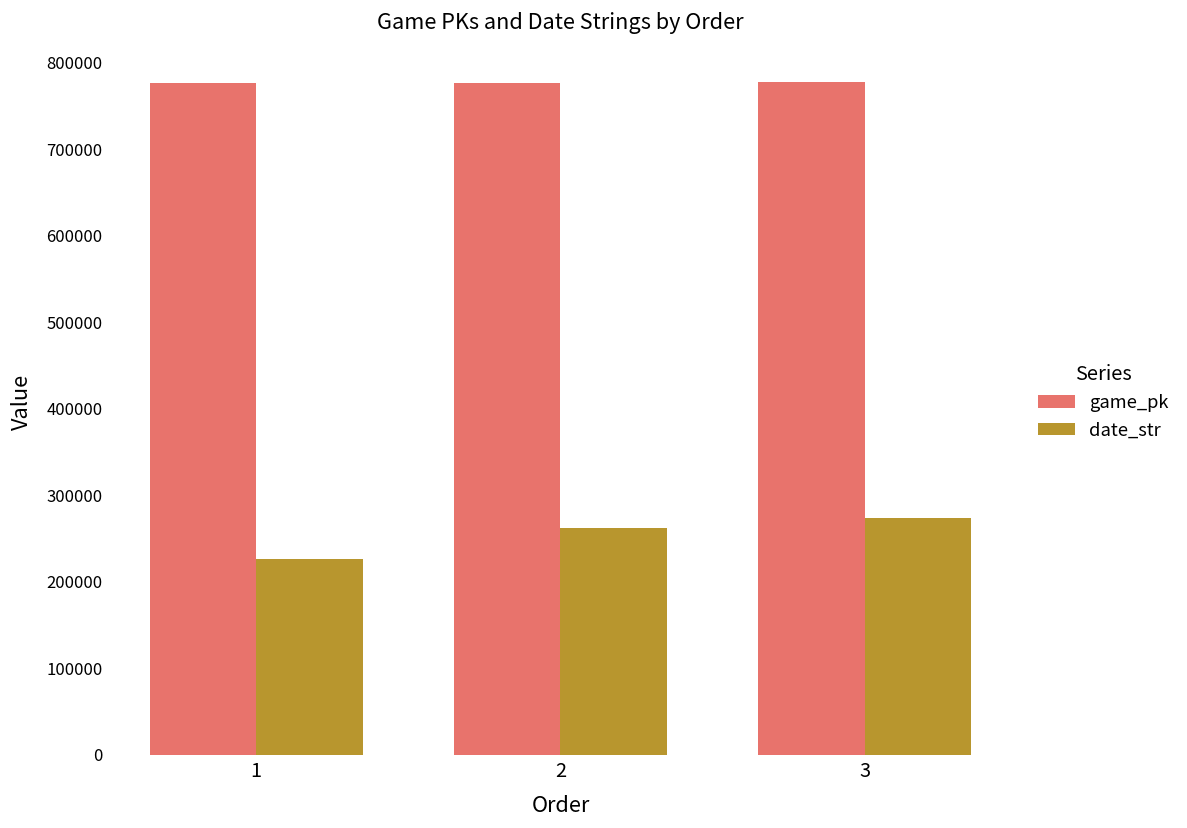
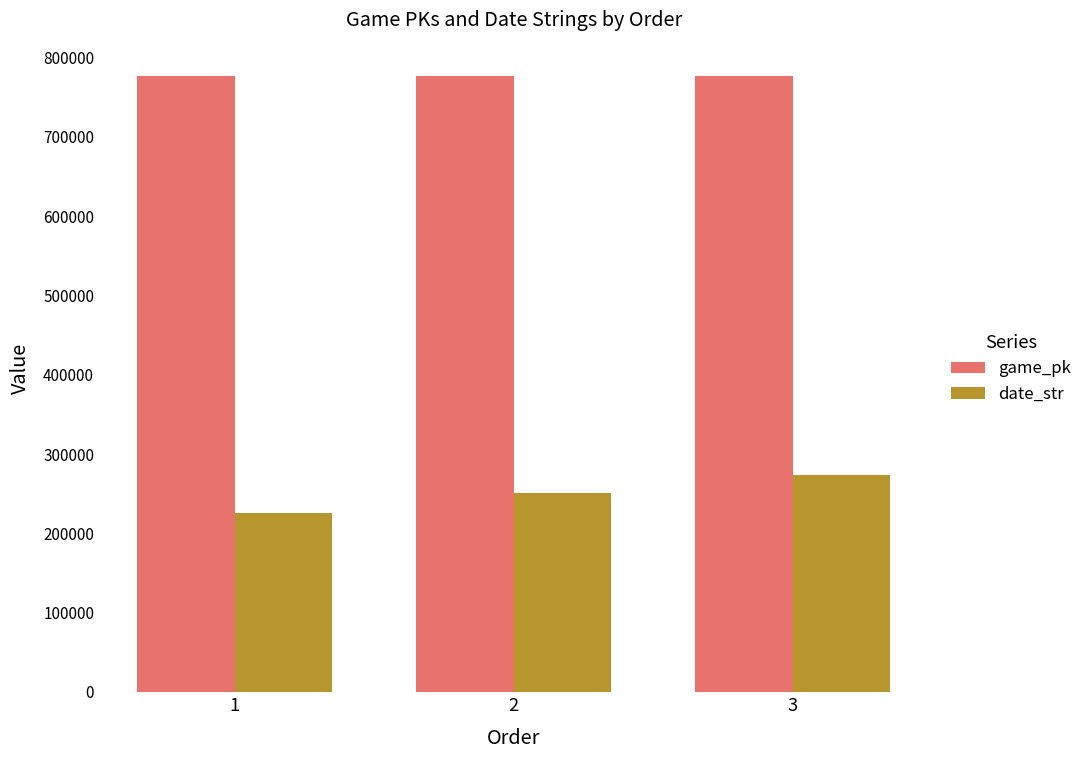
  {
    "game_pk": {
      "1": 780000,
      "2": 780000,
      "3": 780000
    },
    "date_str": {
      "1": 230000,
-     "2": 260000,
+     "2": 250000,
      "3": 270000
    }
  }
